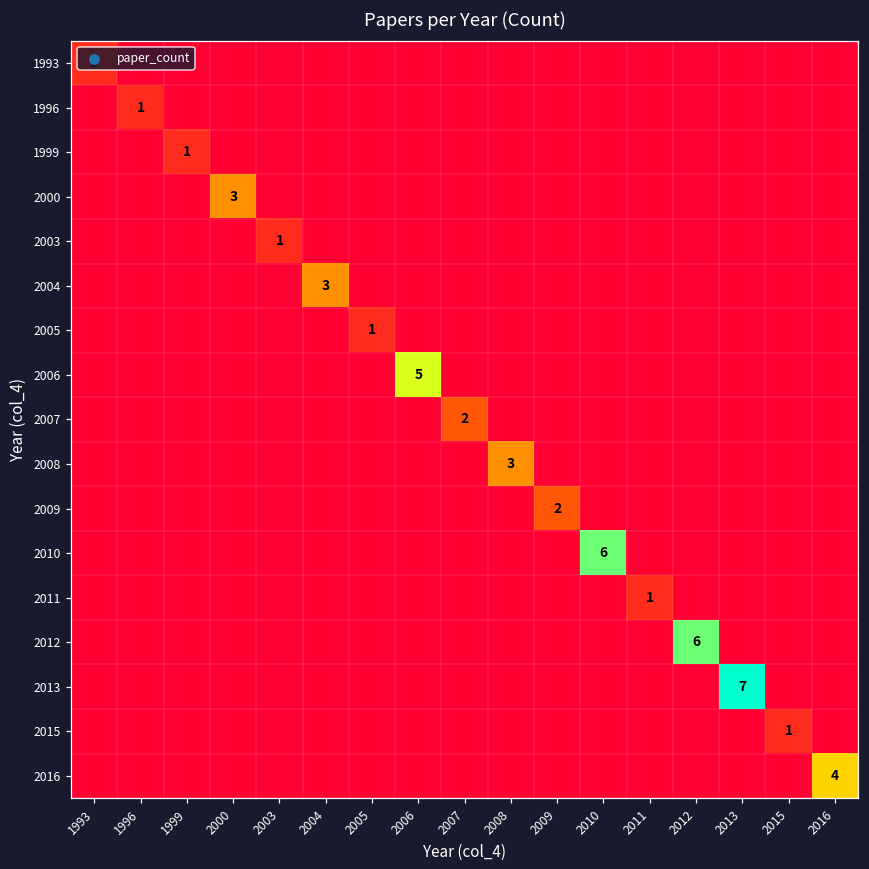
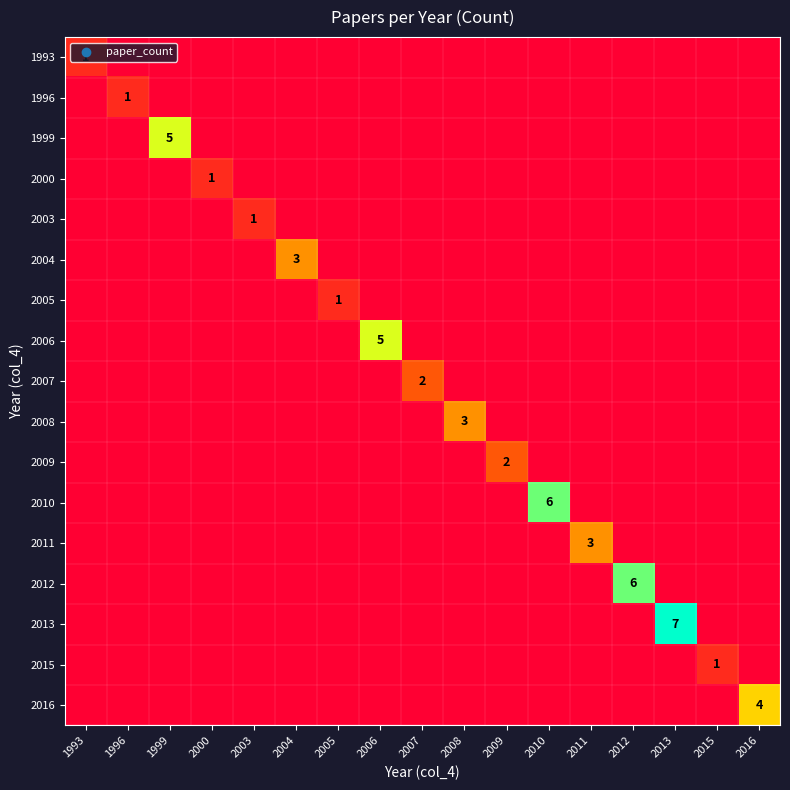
  {
    "1996": {
      "1996": 1
    },
    "1999": {
-     "1999": 1
+     "1999": 5
    },
    "2000": {
-     "2000": 3
+     "2000": 1
    },
    "2003": {
      "2003": 1
    },
    "2004": {
      "2004": 3
    },
    "2005": {
      "2005": 1
    },
    "2006": {
      "2006": 5
    },
    "2007": {
      "2007": 2
    },
    "2008": {
      "2008": 3
    },
    "2009": {
      "2009": 2
    },
    "2010": {
      "2010": 6
    },
    "2011": {
-     "2011": 1
+     "2011": 3
    },
    "2012": {
      "2012": 6
    },
    "2013": {
      "2013": 7
    },
    "2015": {
      "2015": 1
    },
    "2016": {
      "2016": 4
    }
  }
